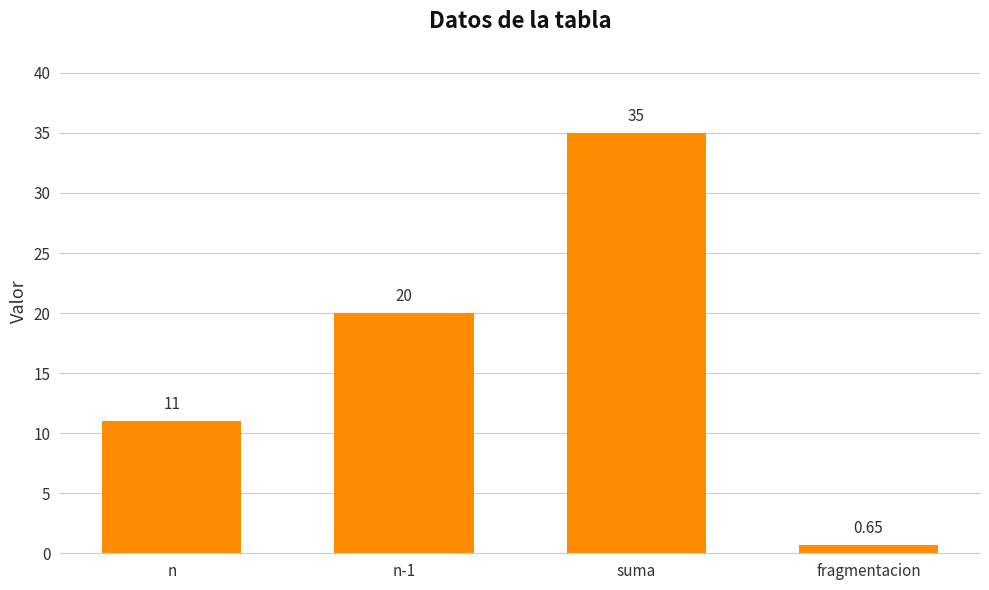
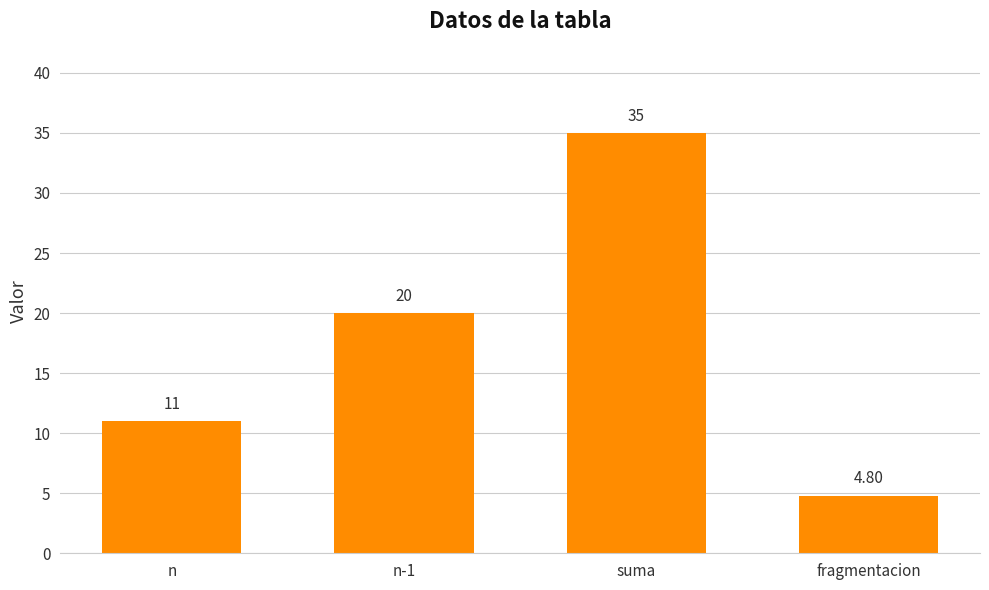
  {
    "n": 11,
    "n-1": 20,
    "suma": 35,
-   "fragmentacion": 0.65
+   "fragmentacion": 4.80
  }
